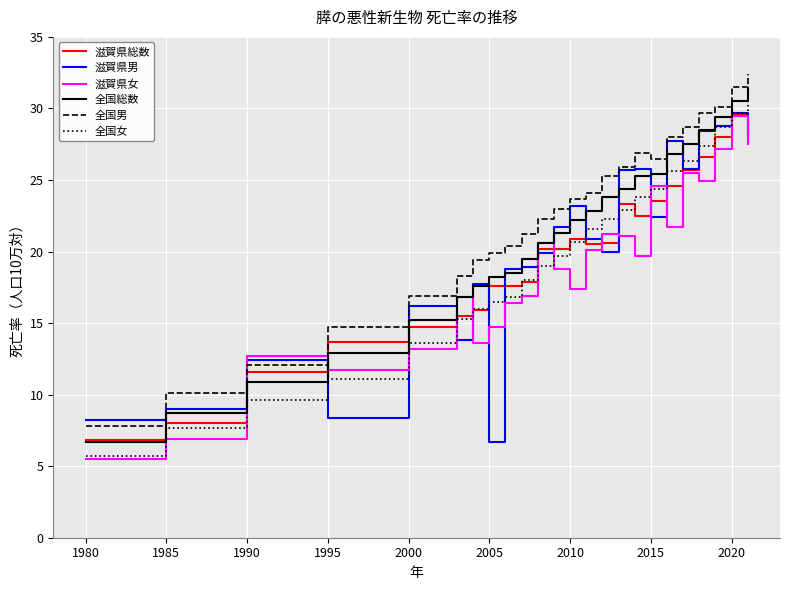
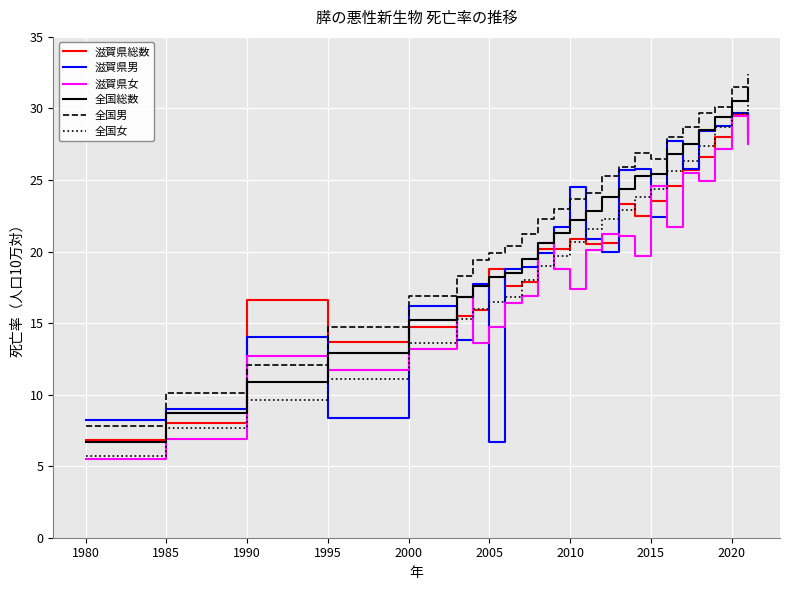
  {
    "滋賀県総数": {
      "1985": 8.0,
-     "1990": 11.6,
+     "1990": 16.6,
      "1995": 13.7,
      "2000": 14.7,
-     "2005": 17.6,
+     "2005": 18.8,
      "2010": 20.9,
      "2015": 23.5
    },
    "滋賀県男": {
      "1980": 8.2,
      "1985": 9.0,
-     "1990": 12.4,
+     "1990": 14.0,
      "1995": 8.4,
      "2000": 16.2,
      "2005": 6.7,
-     "2010": 23.2,
+     "2010": 24.5,
      "2015": 22.4
    },
    "滋賀県女": {
      "1980": 5.5,
      "1985": 6.9,
      "1990": 12.7,
      "1995": 11.7,
      "2000": 13.2,
      "2005": 14.7,
      "2010": 17.4,
      "2015": 24.6
    }
  }
